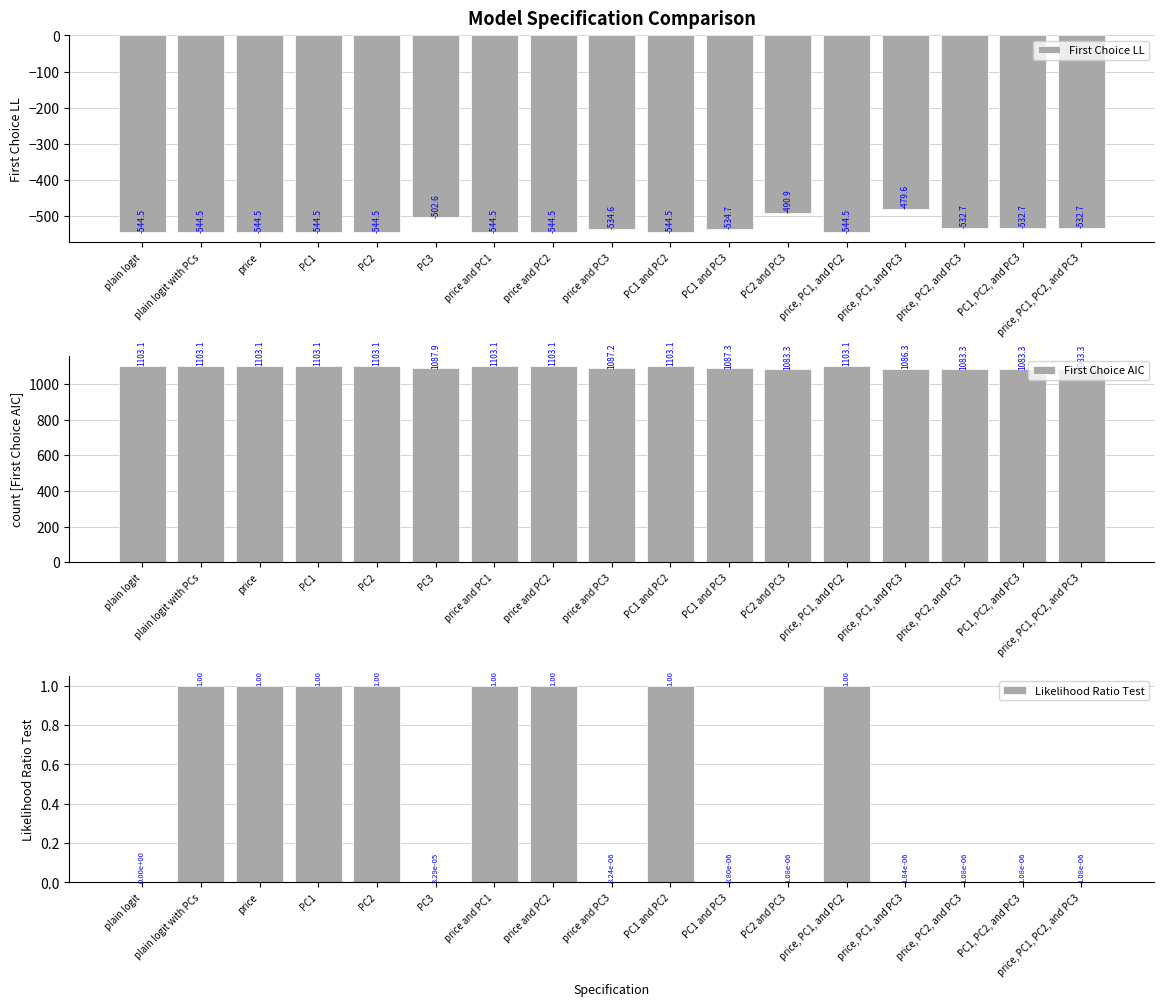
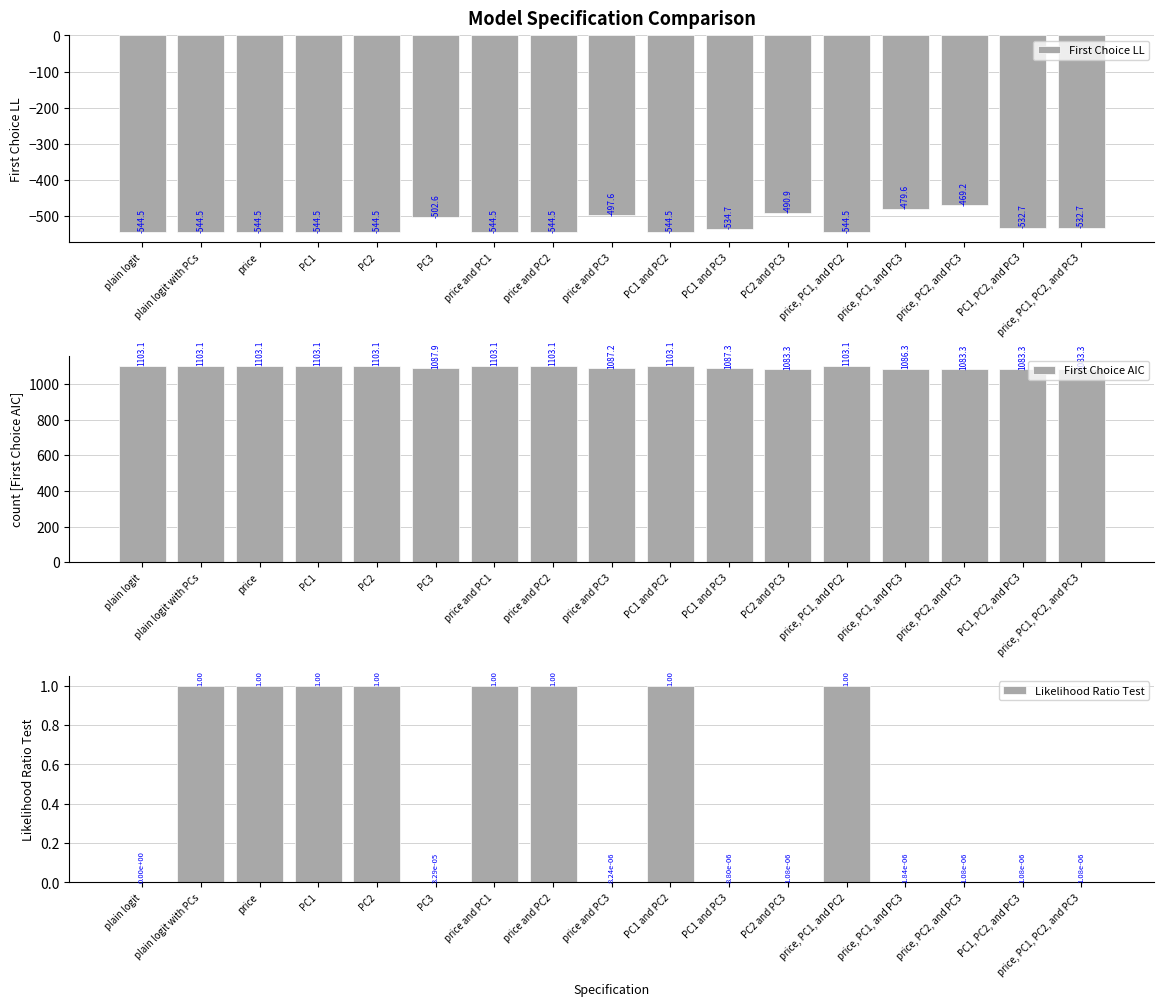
  {
    "Model Specification Comparison": {
      "plain logit": -544.5,
      "plain logit with PCs": -544.5,
      "price": -544.5,
      "PC1": -544.5,
      "PC2": -544.5,
      "PC3": -502.6,
      "price and PC1": -544.5,
      "price and PC2": -544.5,
-     "price and PC3": -534.6,
+     "price and PC3": -497.6,
      "PC1 and PC2": -544.5,
      "PC1 and PC3": -534.7,
      "PC2 and PC3": -490.9,
      "price, PC1, and PC2": -544.5,
      "price, PC1, and PC3": -479.6,
-     "price, PC2, and PC3": -532.7,
+     "price, PC2, and PC3": -469.2,
      "PC1, PC2, and PC3": -532.7,
      "price, PC1, PC2, and PC3": -532.7
    }
  }
